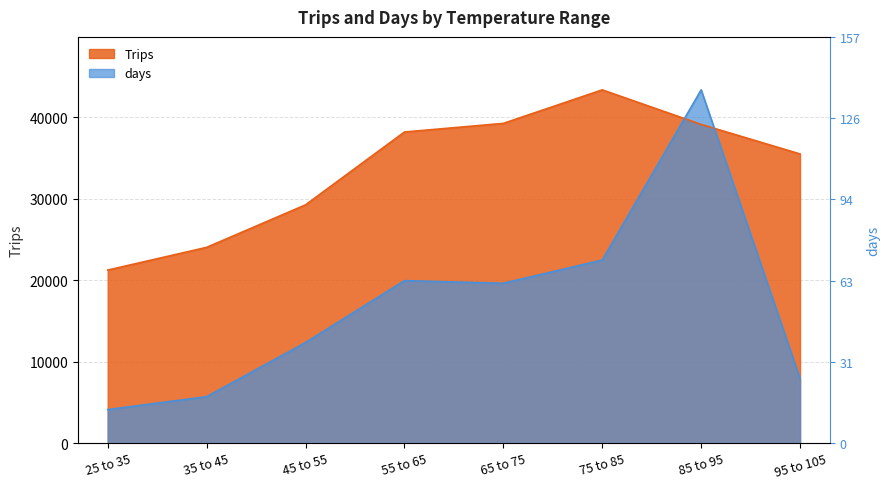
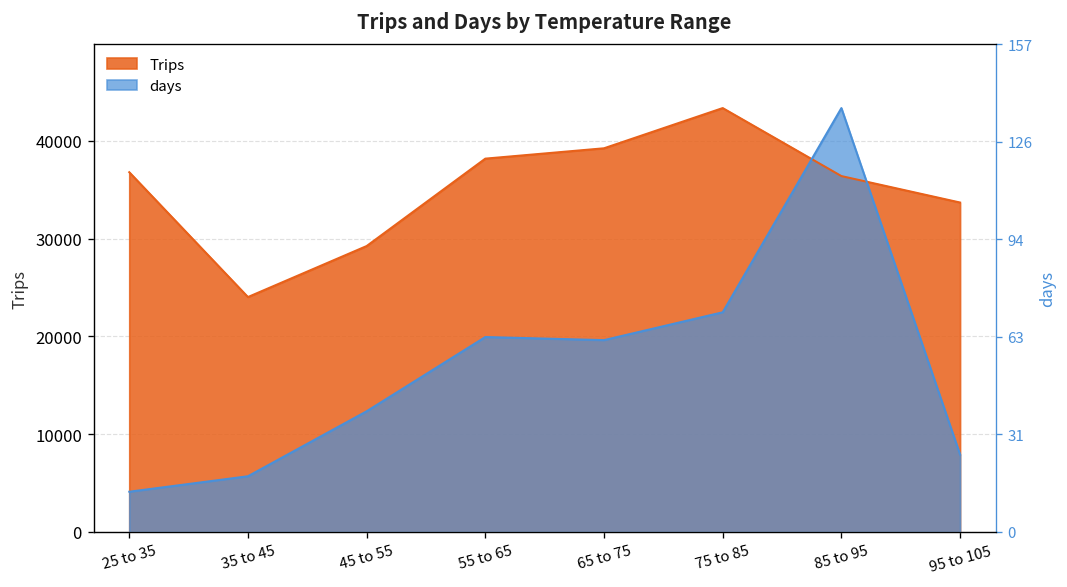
  {
    "Trips": {
-     "25 to 35": 21000,
+     "25 to 35": 37000,
      "35 to 45": 24000,
      "45 to 55": 29000,
      "55 to 65": 38000,
      "65 to 75": 39000,
      "75 to 85": 43000,
-     "85 to 95": 39000,
-     "95 to 105": 35000
+     "85 to 95": 36000,
+     "95 to 105": 34000
    }
  }
